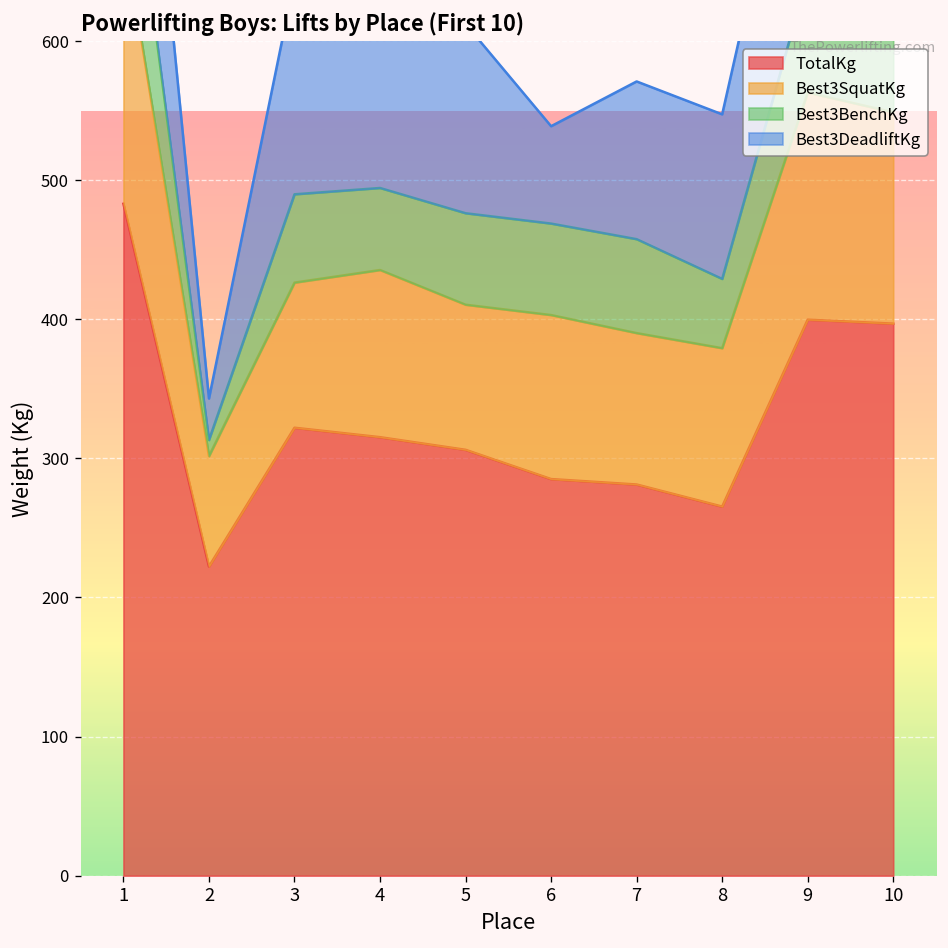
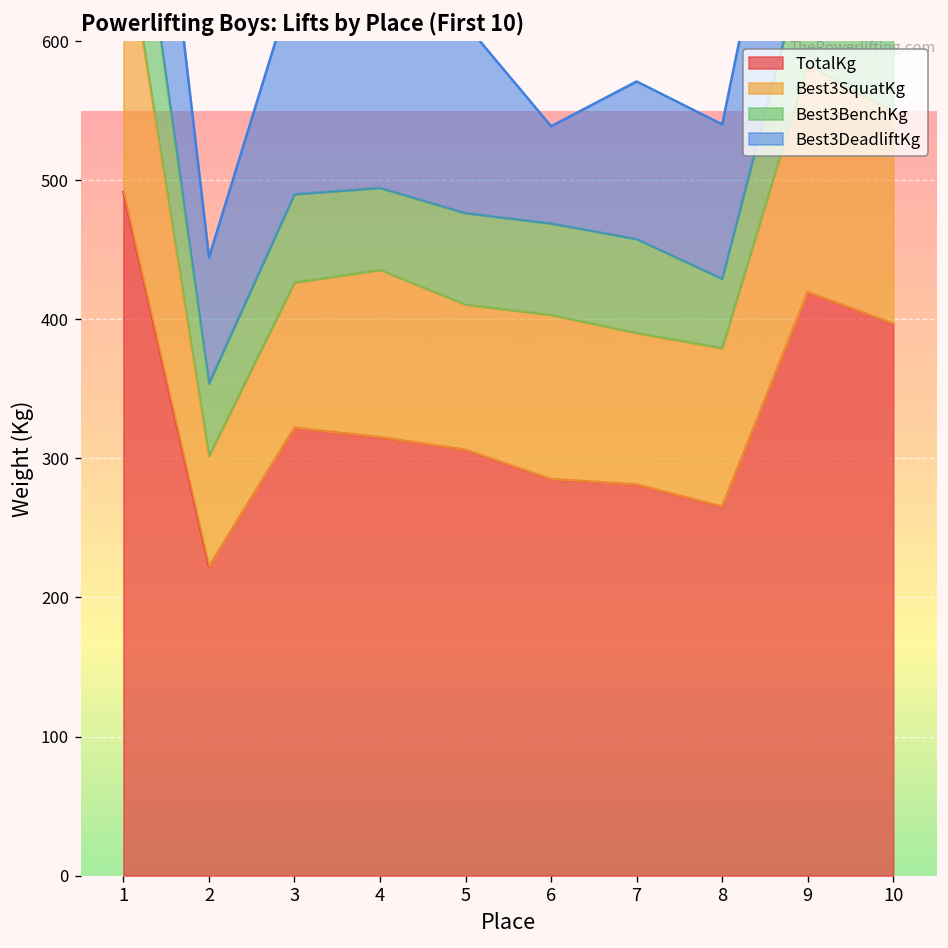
  {
    "TotalKg": {
-     "1": 483,
+     "1": 492,
      "2": 222,
      "3": 322,
      "4": 315,
      "5": 306,
      "6": 285,
      "7": 281,
      "8": 265,
-     "9": 400,
+     "9": 420,
      "10": 397
    },
    "Best3SquatKg": {
      "2": 79,
      "3": 104,
      "4": 120,
      "5": 104,
      "6": 118,
      "7": 109,
      "8": 114
    },
    "Best3BenchKg": {
-     "2": 12,
+     "2": 52,
      "3": 64,
      "4": 59,
      "5": 66,
      "6": 66,
      "7": 68,
      "8": 50
    },
    "Best3DeadliftKg": {
-     "2": 30,
+     "2": 91,
      "6": 70,
      "7": 113,
-     "8": 118
+     "8": 111
    }
  }
